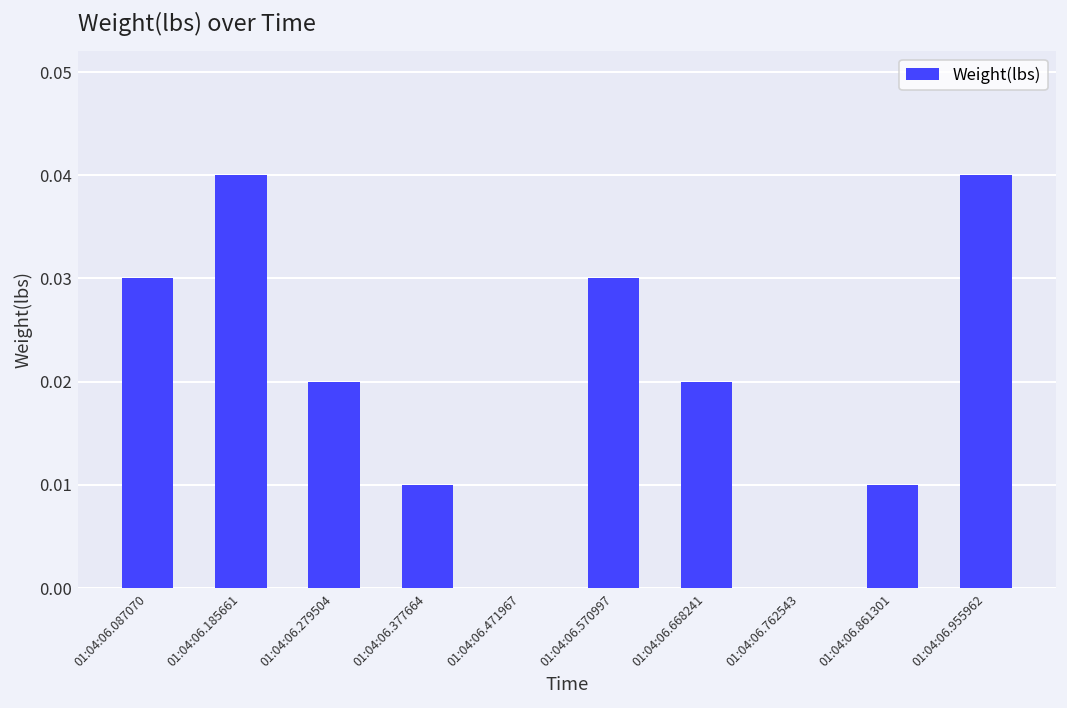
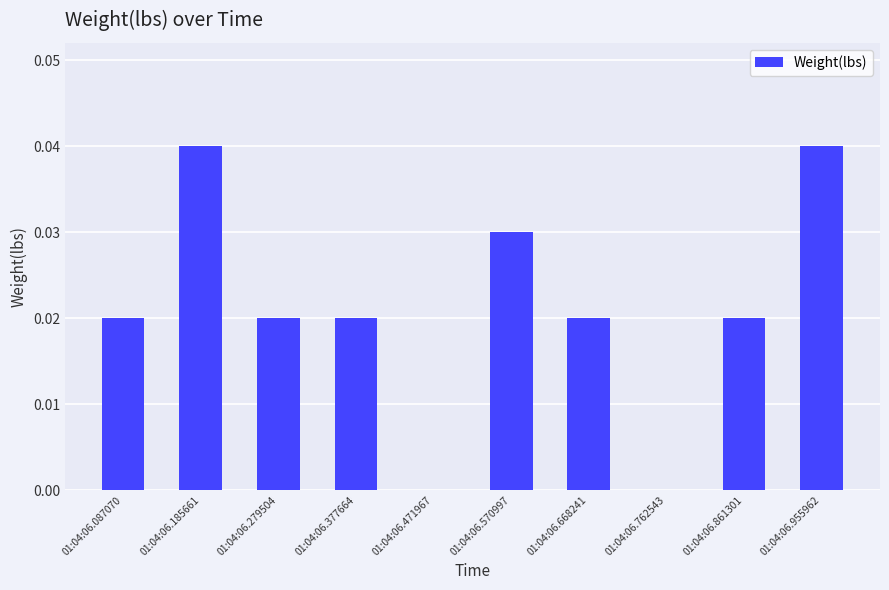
  {
-   "01:04:06.087070": 0.03,
+   "01:04:06.087070": 0.02,
    "01:04:06.185661": 0.04,
    "01:04:06.279504": 0.02,
-   "01:04:06.377664": 0.01,
+   "01:04:06.377664": 0.02,
    "01:04:06.471967": 0.00,
    "01:04:06.570997": 0.03,
    "01:04:06.668241": 0.02,
    "01:04:06.762543": 0.00,
-   "01:04:06.861301": 0.01,
+   "01:04:06.861301": 0.02,
    "01:04:06.955962": 0.04
  }
